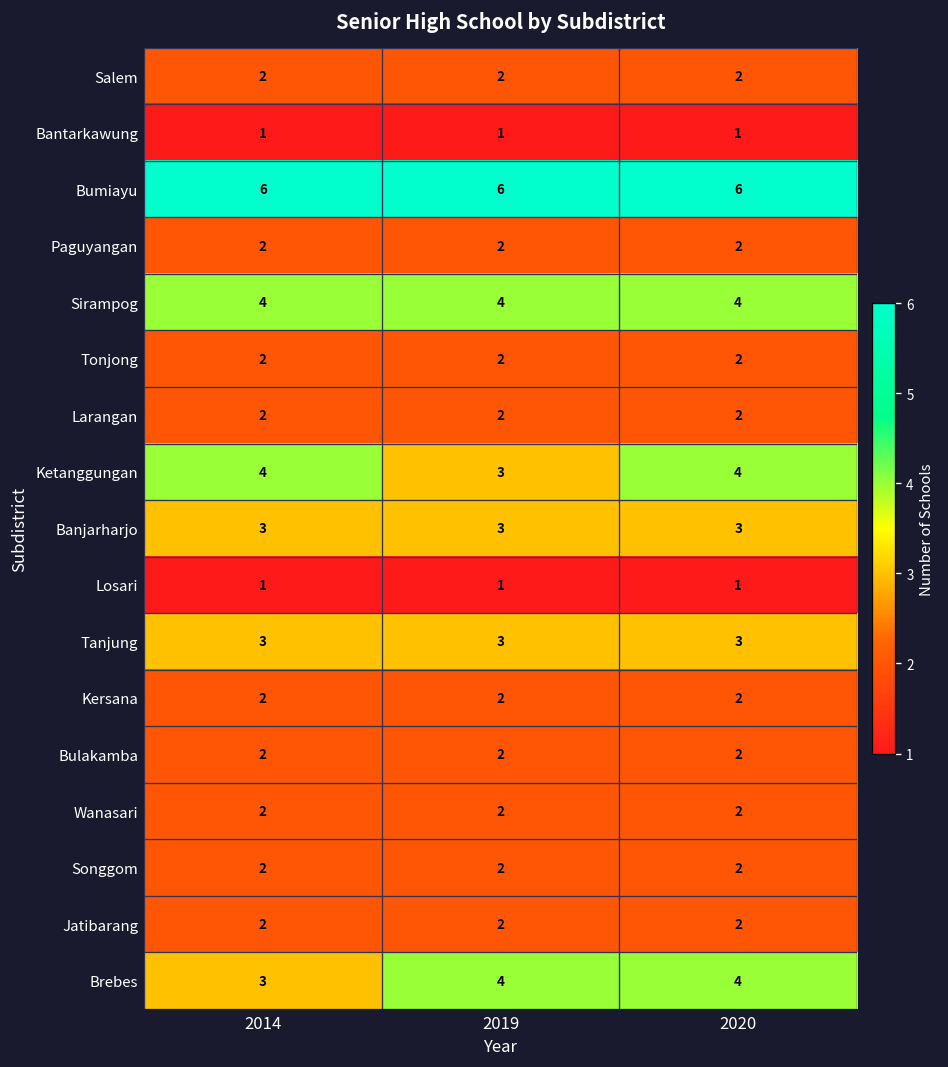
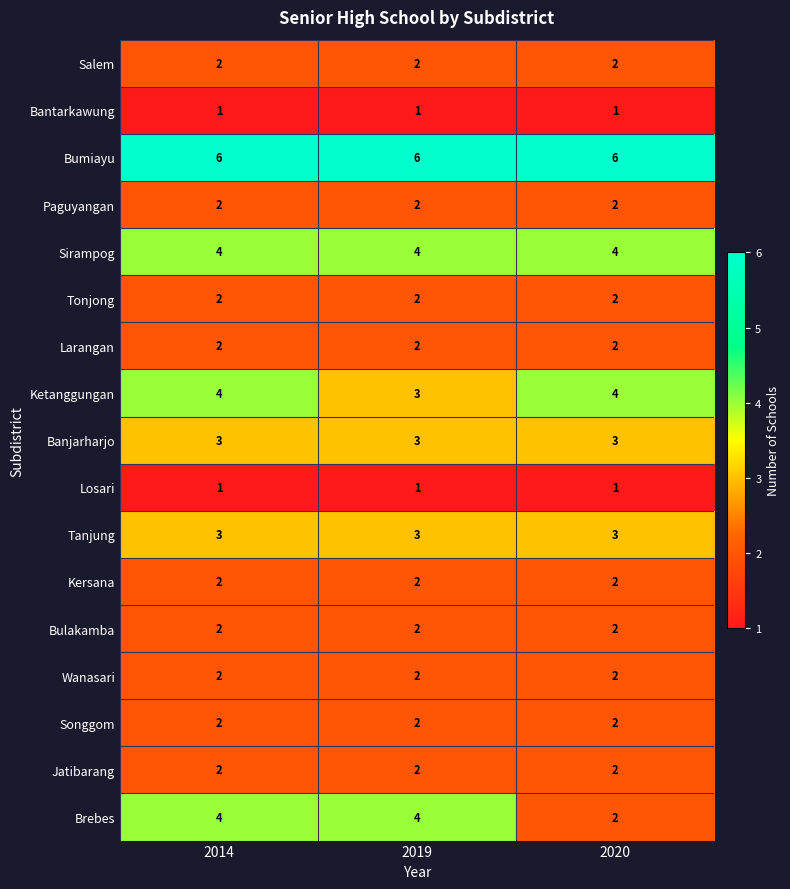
  {
    "Salem": {
      "2014": 2,
      "2019": 2,
      "2020": 2
    },
    "Bantarkawung": {
      "2014": 1,
      "2019": 1,
      "2020": 1
    },
    "Bumiayu": {
      "2014": 6,
      "2019": 6,
      "2020": 6
    },
    "Paguyangan": {
      "2014": 2,
      "2019": 2,
      "2020": 2
    },
    "Sirampog": {
      "2014": 4,
      "2019": 4,
      "2020": 4
    },
    "Tonjong": {
      "2014": 2,
      "2019": 2,
      "2020": 2
    },
    "Larangan": {
      "2014": 2,
      "2019": 2,
      "2020": 2
    },
    "Ketanggungan": {
      "2014": 4,
      "2019": 3,
      "2020": 4
    },
    "Banjarharjo": {
      "2014": 3,
      "2019": 3,
      "2020": 3
    },
    "Losari": {
      "2014": 1,
      "2019": 1,
      "2020": 1
    },
    "Tanjung": {
      "2014": 3,
      "2019": 3,
      "2020": 3
    },
    "Kersana": {
      "2014": 2,
      "2019": 2,
      "2020": 2
    },
    "Bulakamba": {
      "2014": 2,
      "2019": 2,
      "2020": 2
    },
    "Wanasari": {
      "2014": 2,
      "2019": 2,
      "2020": 2
    },
    "Songgom": {
      "2014": 2,
      "2019": 2,
      "2020": 2
    },
    "Jatibarang": {
      "2014": 2,
      "2019": 2,
      "2020": 2
    },
    "Brebes": {
-     "2014": 3,
+     "2014": 4,
      "2019": 4,
-     "2020": 4
+     "2020": 2
    }
  }
